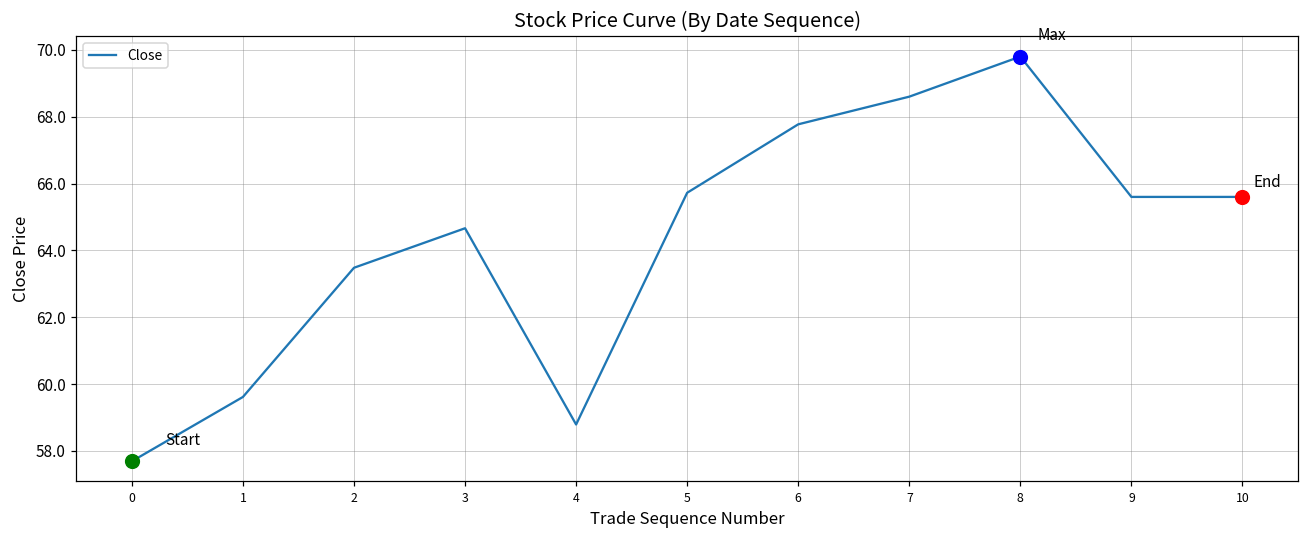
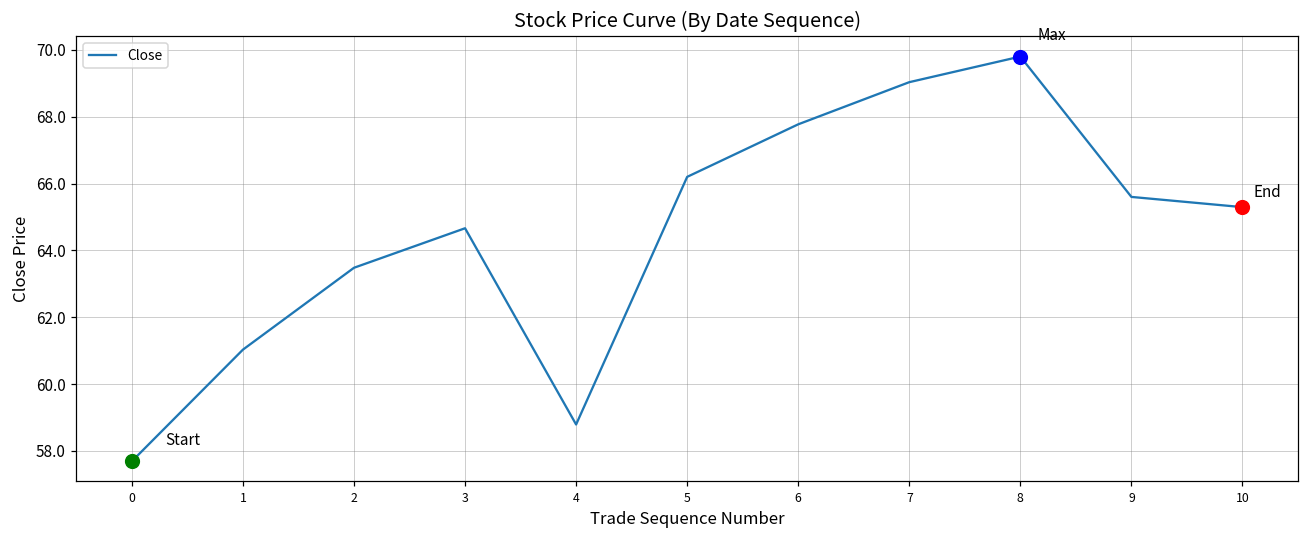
  {
    "Close": {
-     "1": 59.6,
+     "1": 61.0,
      "2": 63.5,
      "3": 64.7,
      "4": 58.8,
-     "5": 65.7,
+     "5": 66.2,
      "6": 67.8,
-     "7": 68.6,
+     "7": 69.0,
      "9": 65.6,
-     "10": 65.6
+     "10": 65.3
    }
  }
